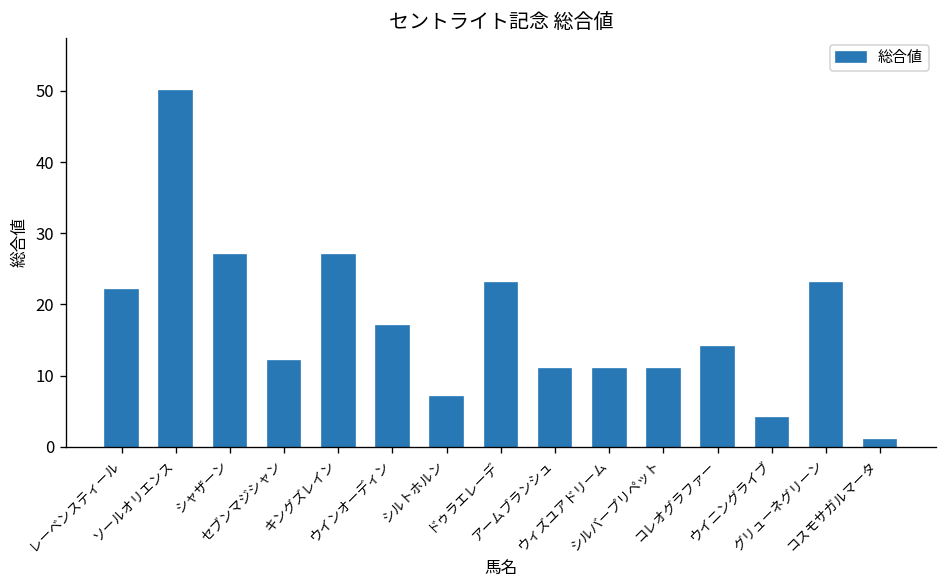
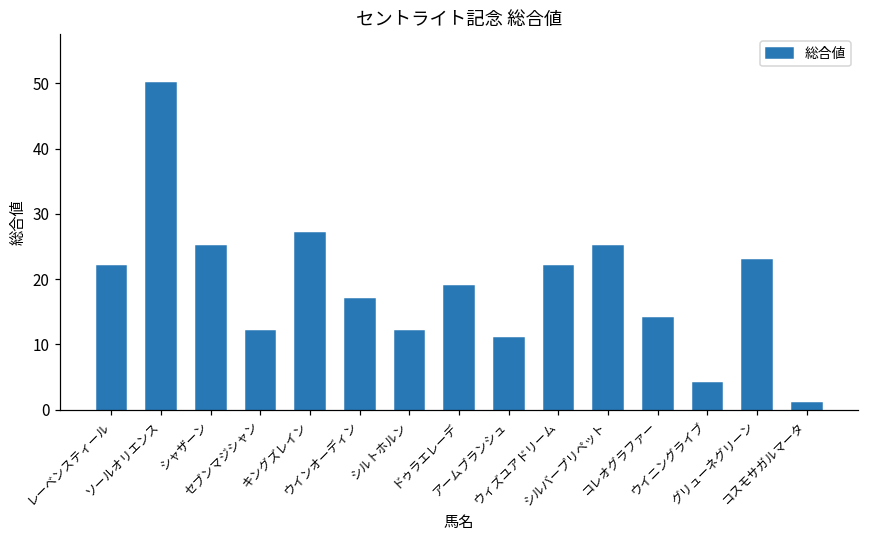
  {
    "レーベンスティール": 22,
    "ソールオリエンス": 50,
-   "シャザーン": 27,
+   "シャザーン": 25,
    "セブンマジシャン": 12,
    "キングズレイン": 27,
    "ウインオーディン": 17,
-   "シルトホルン": 7,
-   "ドゥラエレーデ": 23,
+   "シルトホルン": 12,
+   "ドゥラエレーデ": 19,
    "アームブランシュ": 11,
-   "ウィズユアドリーム": 11,
-   "シルバープリペット": 11,
+   "ウィズユアドリーム": 22,
+   "シルバープリペット": 25,
    "コレオグラファー": 14,
    "ウイニングライブ": 4,
    "グリューネグリーン": 23,
    "コスモサガルマータ": 1
  }
